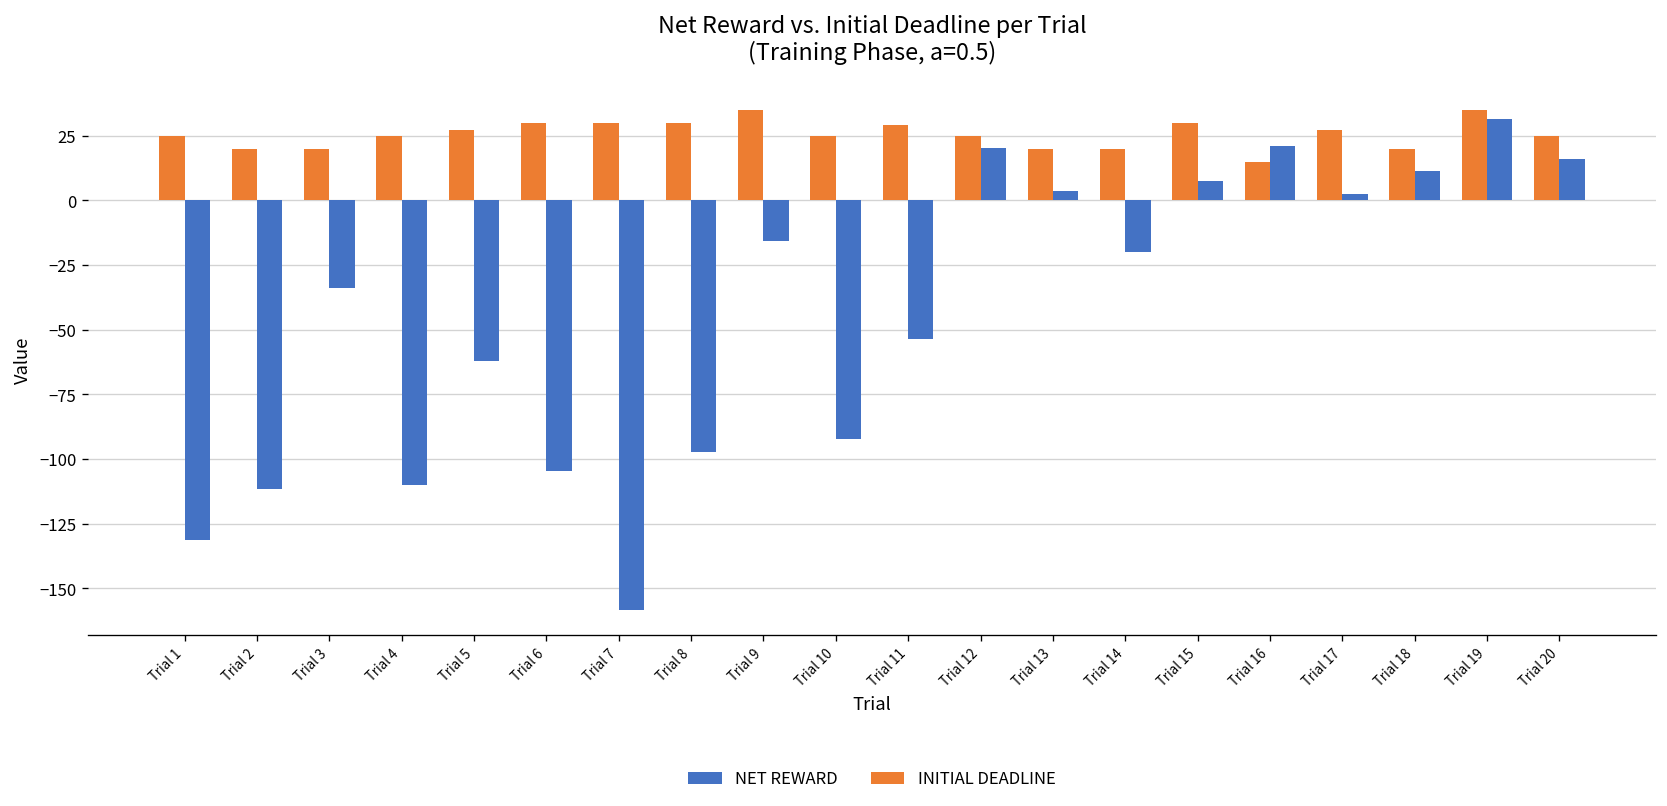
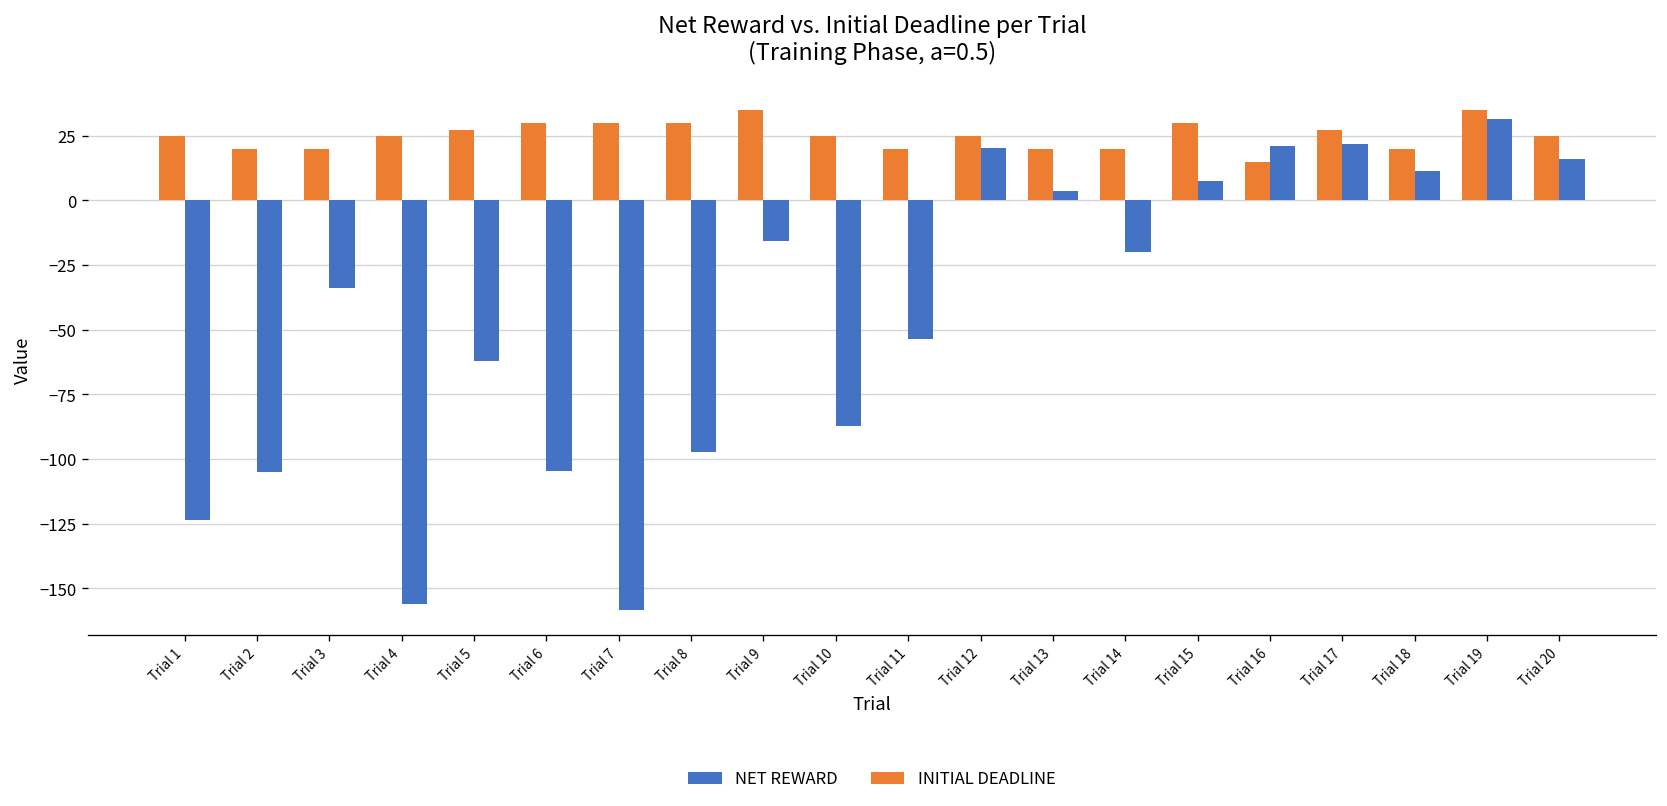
  {
    "INITIAL DEADLINE": {
      "Trial 1": 25,
      "Trial 2": 20,
      "Trial 3": 20,
      "Trial 4": 25,
      "Trial 5": 27,
      "Trial 6": 30,
      "Trial 7": 30,
      "Trial 8": 30,
      "Trial 9": 35,
      "Trial 10": 25,
-     "Trial 11": 29,
+     "Trial 11": 20,
      "Trial 12": 25,
      "Trial 13": 20,
      "Trial 14": 20,
      "Trial 15": 30,
      "Trial 16": 15,
      "Trial 17": 27,
      "Trial 18": 20,
      "Trial 19": 35,
      "Trial 20": 25
    },
    "NET REWARD": {
-     "Trial 1": -131,
-     "Trial 2": -111,
+     "Trial 1": -123,
+     "Trial 2": -105,
      "Trial 3": -34,
-     "Trial 4": -110,
+     "Trial 4": -156,
      "Trial 5": -62,
      "Trial 6": -105,
      "Trial 7": -158,
      "Trial 8": -97,
      "Trial 9": -16,
-     "Trial 10": -92,
+     "Trial 10": -87,
      "Trial 11": -54,
      "Trial 12": 20,
      "Trial 13": 4,
      "Trial 14": -20,
      "Trial 15": 8,
      "Trial 16": 21,
-     "Trial 17": 2,
+     "Trial 17": 22,
      "Trial 18": 11,
      "Trial 19": 31,
      "Trial 20": 16
    }
  }
